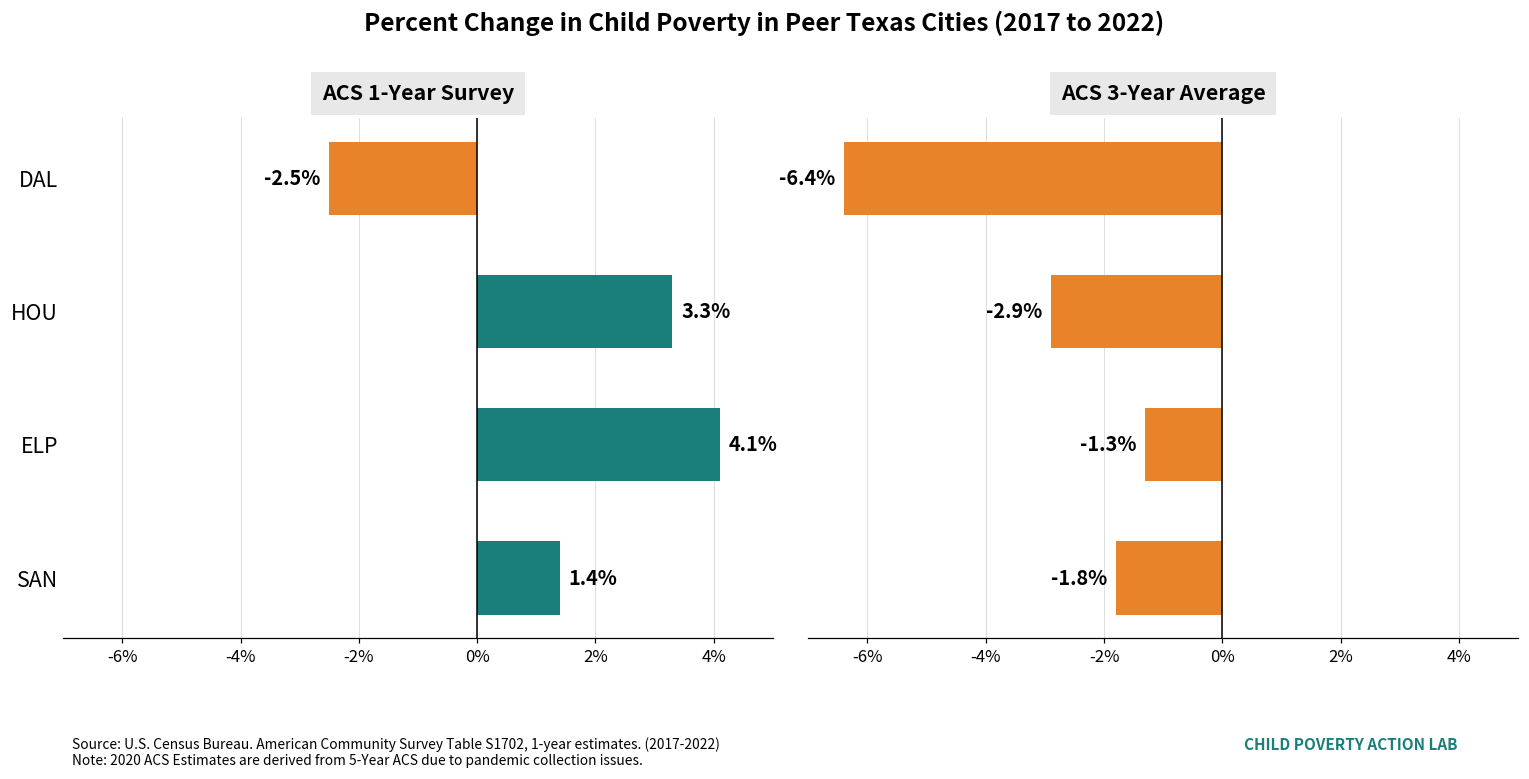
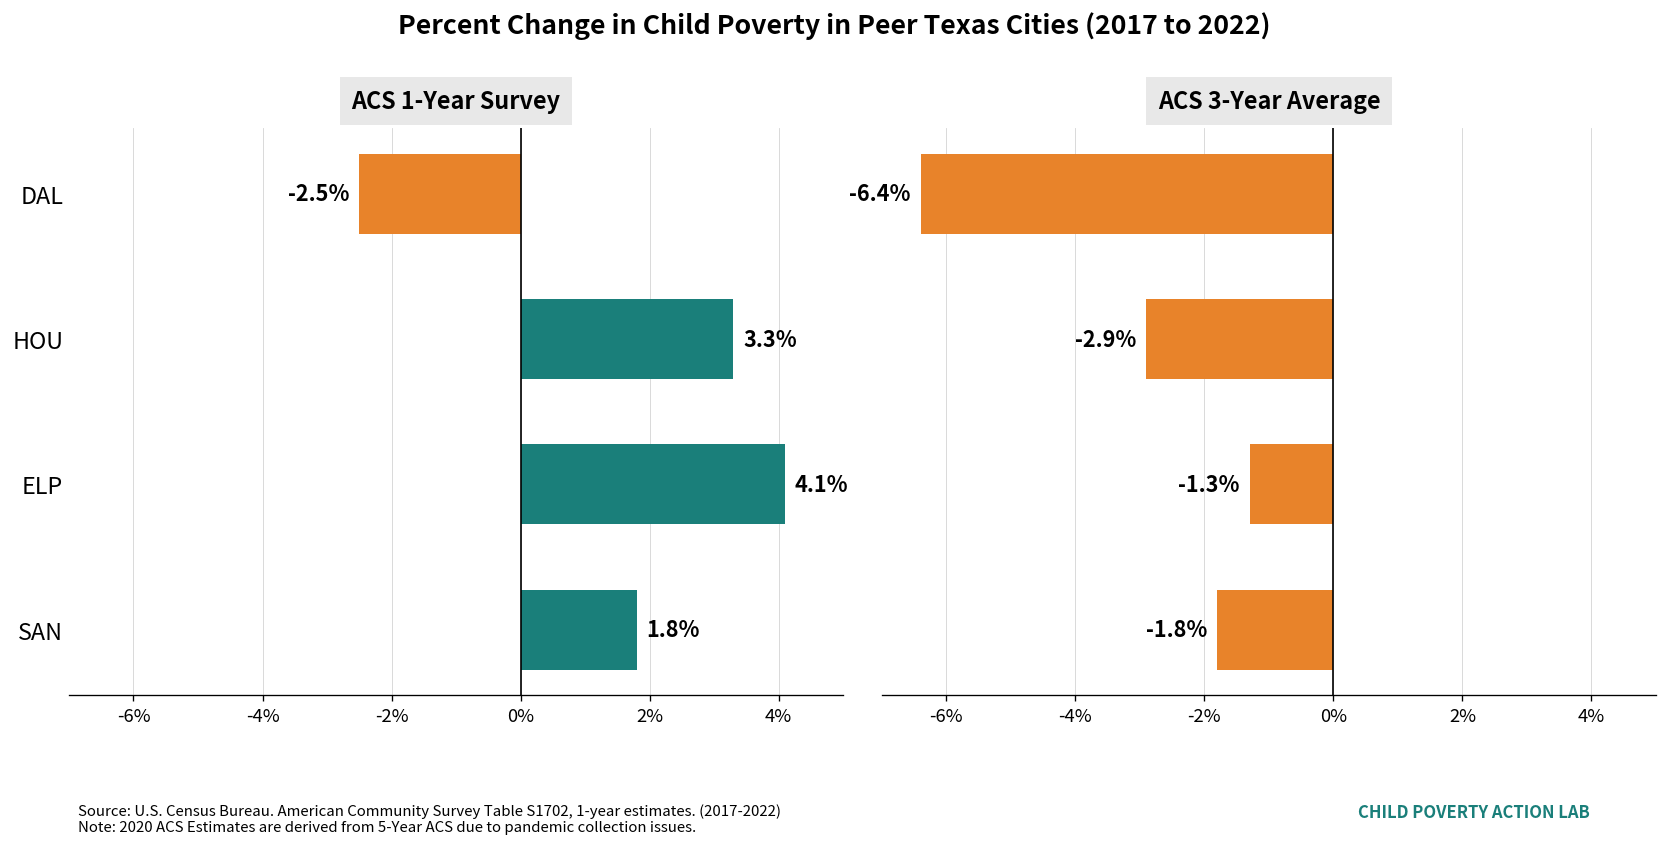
  {
    "ACS 1-Year Survey": {
      "DAL": "-2.5%",
      "HOU": "3.3%",
      "ELP": "4.1%",
-     "SAN": "1.4%"
+     "SAN": "1.8%"
    }
  }
